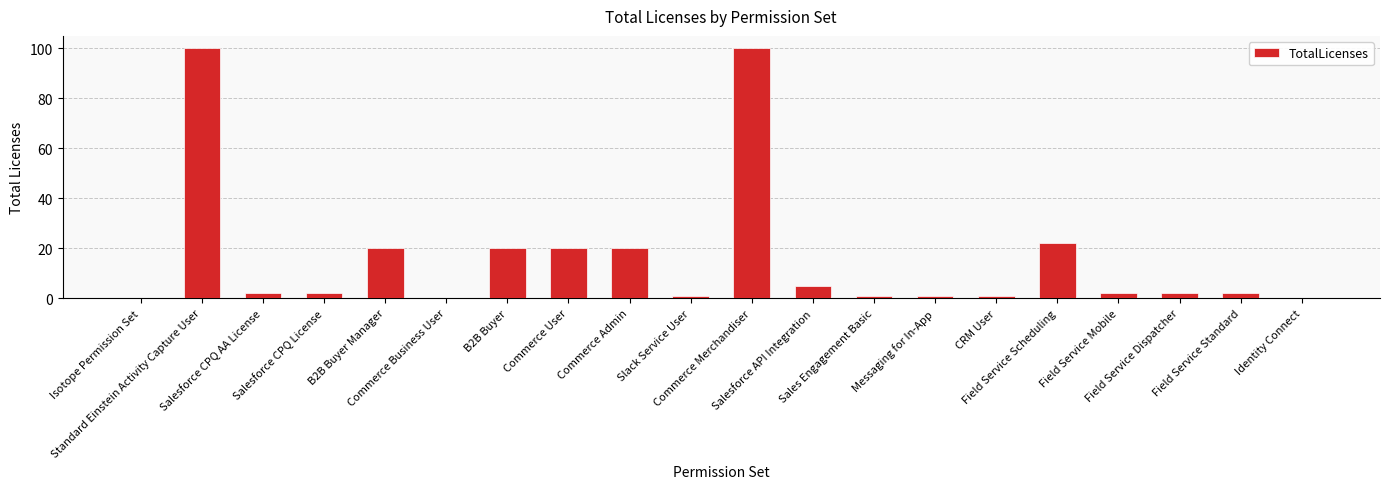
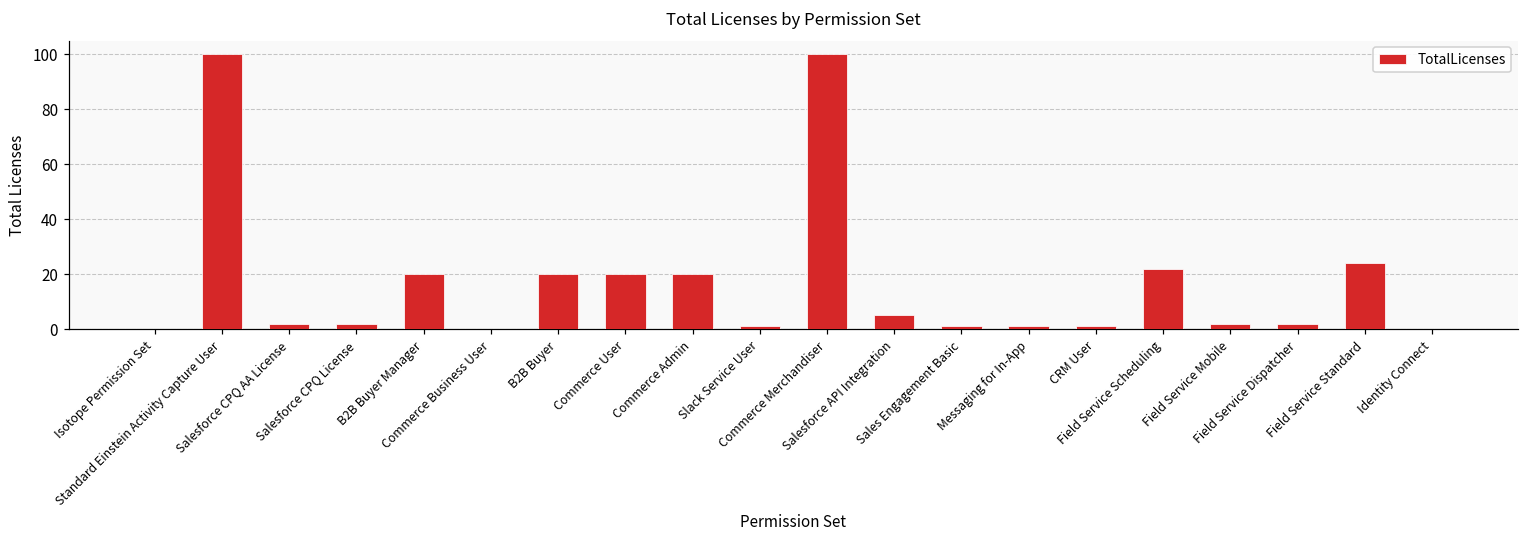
  {
    "Isotope Permission Set": 0,
    "Standard Einstein Activity Capture User": 100,
    "Salesforce CPQ AA License": 2,
    "Salesforce CPQ License": 2,
    "B2B Buyer Manager": 20,
    "Commerce Business User": 0,
    "B2B Buyer": 20,
    "Commerce User": 20,
    "Commerce Admin": 20,
    "Commerce Merchandiser": 100,
    "Salesforce API Integration": 5,
    "Field Service Scheduling": 22,
    "Field Service Mobile": 2,
    "Field Service Dispatcher": 2,
-   "Field Service Standard": 2,
+   "Field Service Standard": 24,
    "Identity Connect": 0
  }
